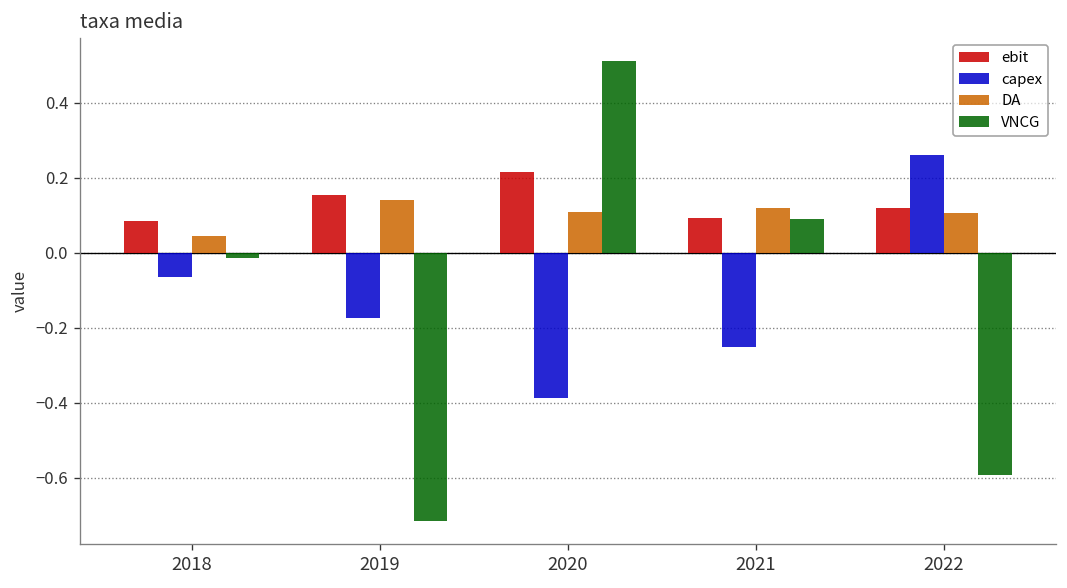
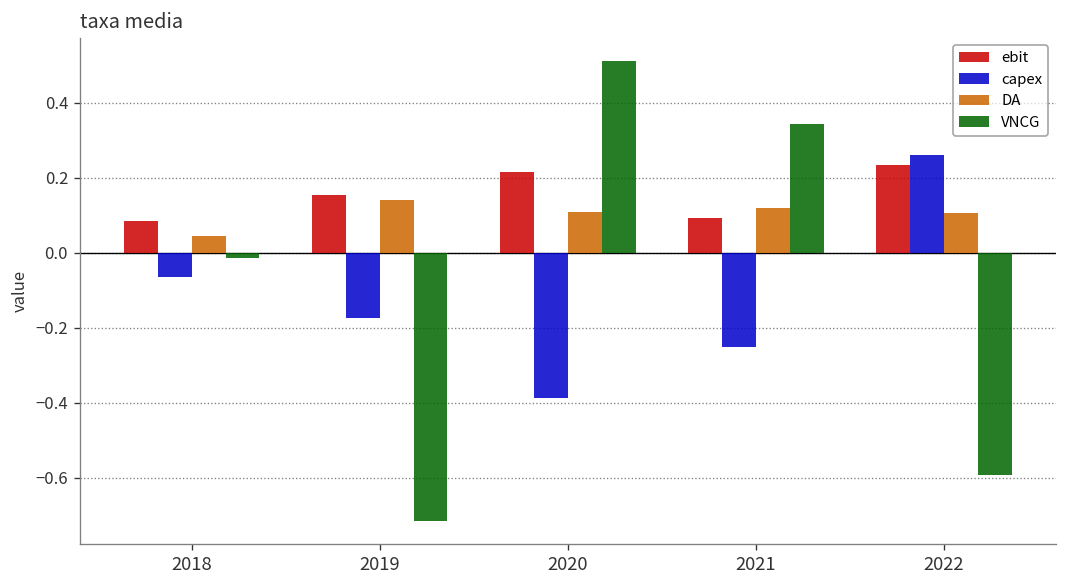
  {
    "ebit": {
      "2018": 0.09,
      "2019": 0.15,
      "2020": 0.22,
      "2021": 0.09,
-     "2022": 0.12
+     "2022": 0.23
    },
    "capex": {
      "2018": -0.07,
      "2019": -0.17,
      "2020": -0.39,
      "2021": -0.25,
      "2022": 0.26
    },
    "DA": {
      "2018": 0.04,
      "2019": 0.14,
      "2020": 0.11,
      "2021": 0.12,
      "2022": 0.11
    },
    "VNCG": {
      "2018": -0.01,
      "2019": -0.72,
      "2020": 0.51,
-     "2021": 0.09,
+     "2021": 0.34,
      "2022": -0.59
    }
  }
